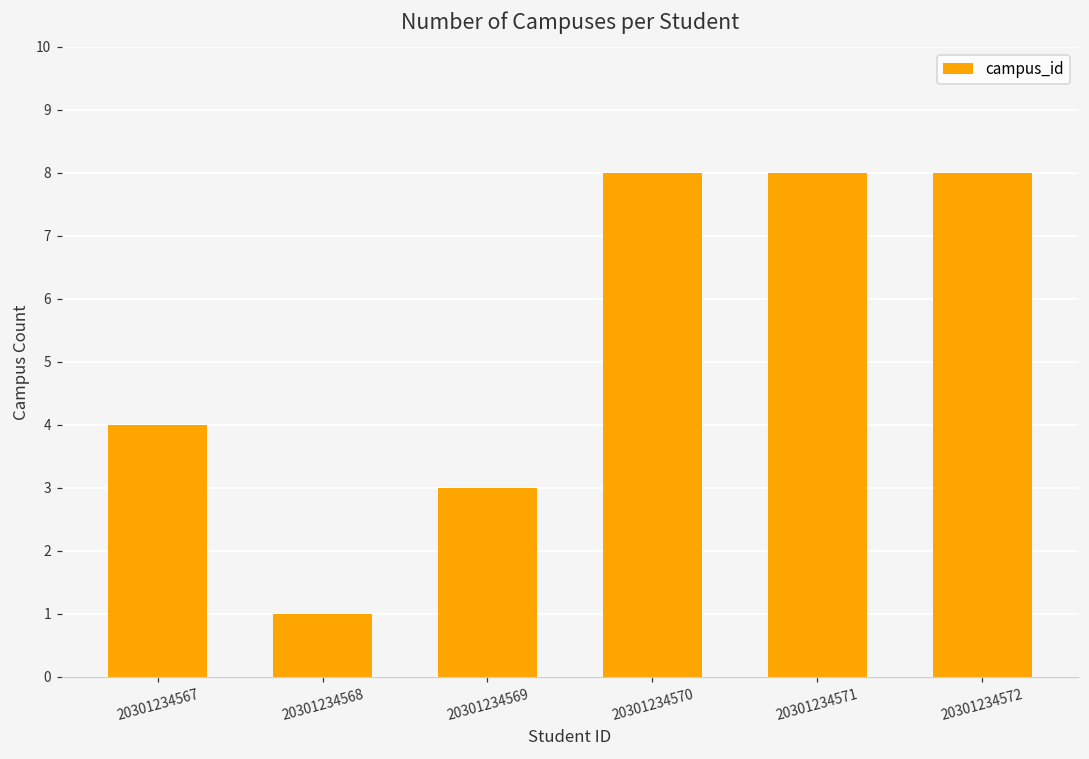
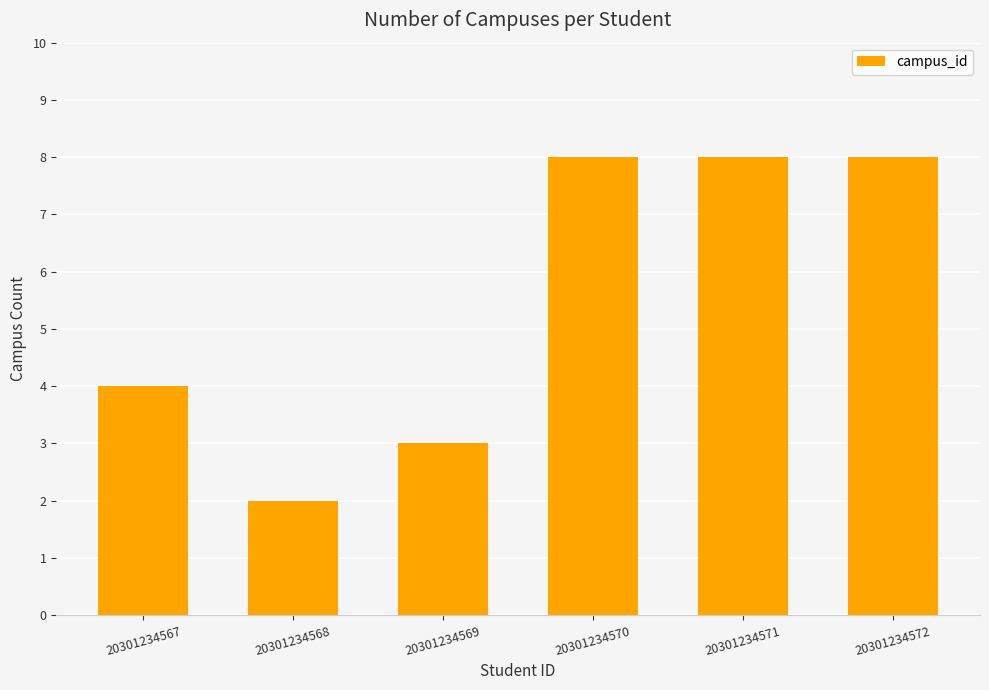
  {
    "20301234567": 4,
-   "20301234568": 1,
+   "20301234568": 2,
    "20301234569": 3,
    "20301234570": 8,
    "20301234571": 8,
    "20301234572": 8
  }
